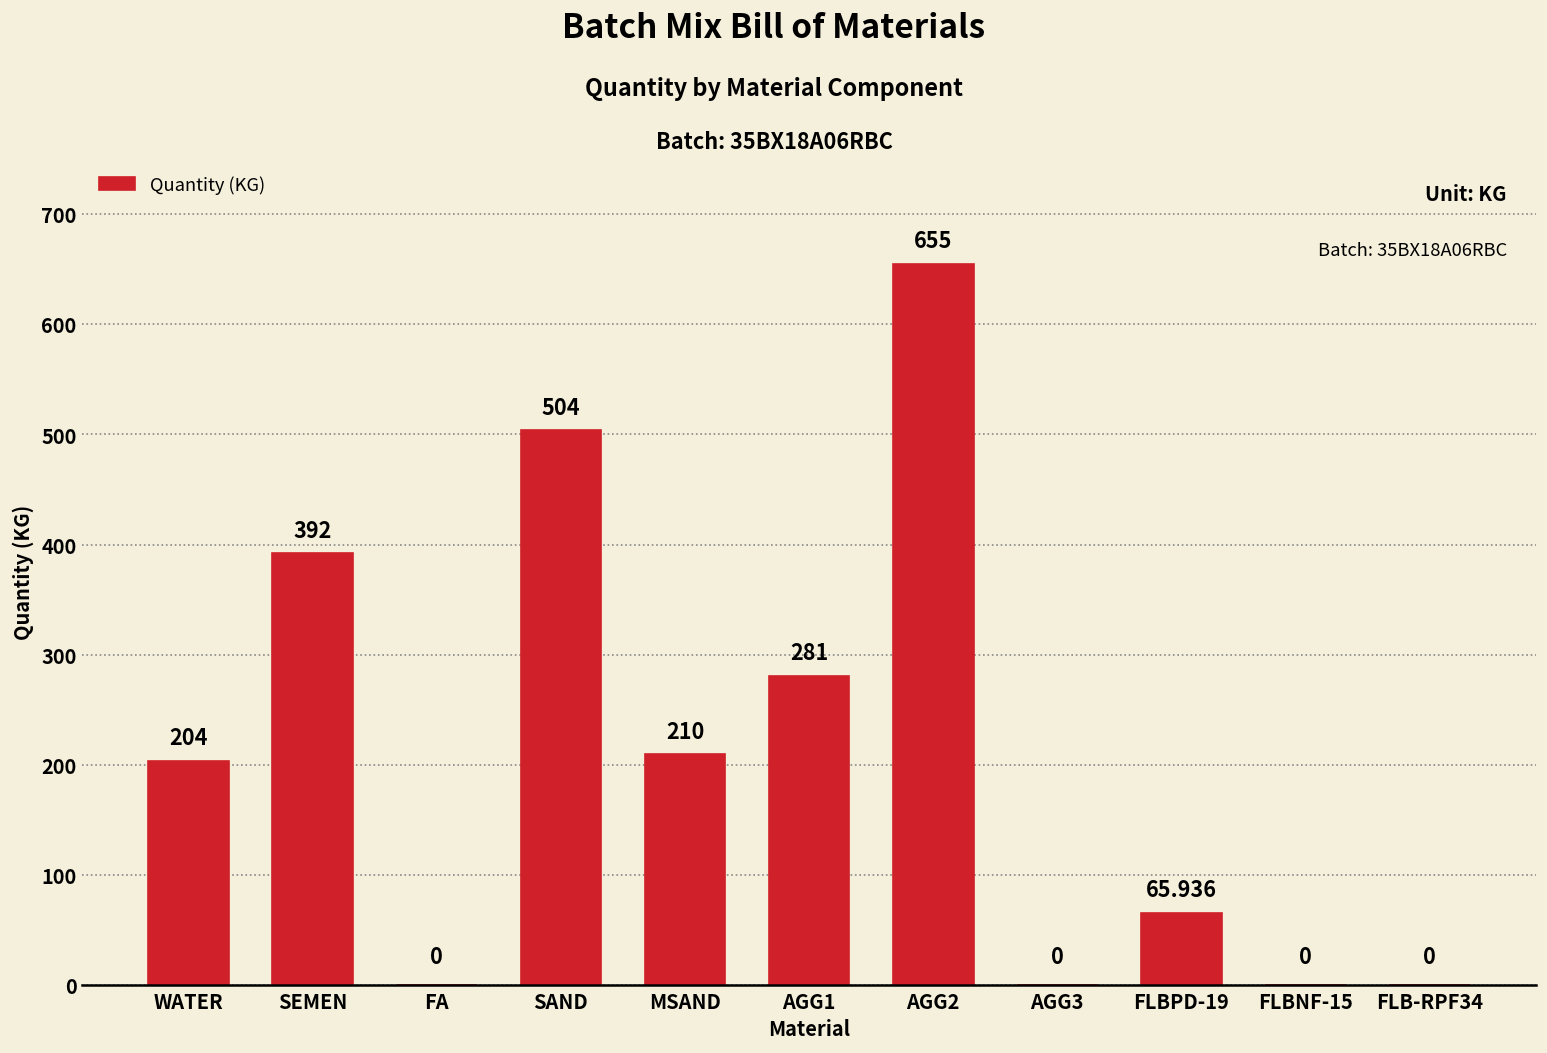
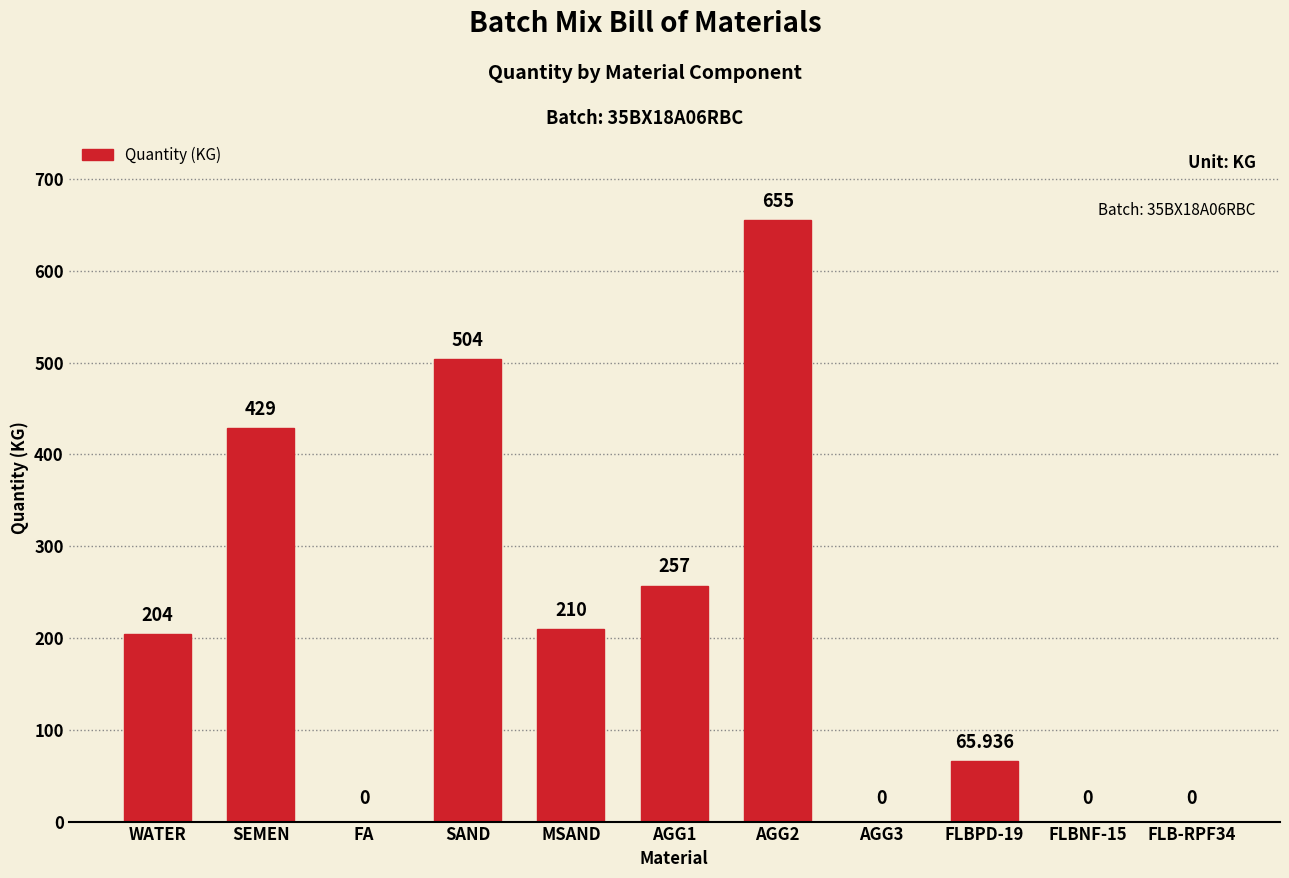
  {
    "WATER": 204,
-   "SEMEN": 392,
+   "SEMEN": 429,
    "FA": 0,
    "SAND": 504,
    "MSAND": 210,
-   "AGG1": 281,
+   "AGG1": 257,
    "AGG2": 655,
    "AGG3": 0,
    "FLBPD-19": 65.936,
    "FLBNF-15": 0,
    "FLB-RPF34": 0
  }
